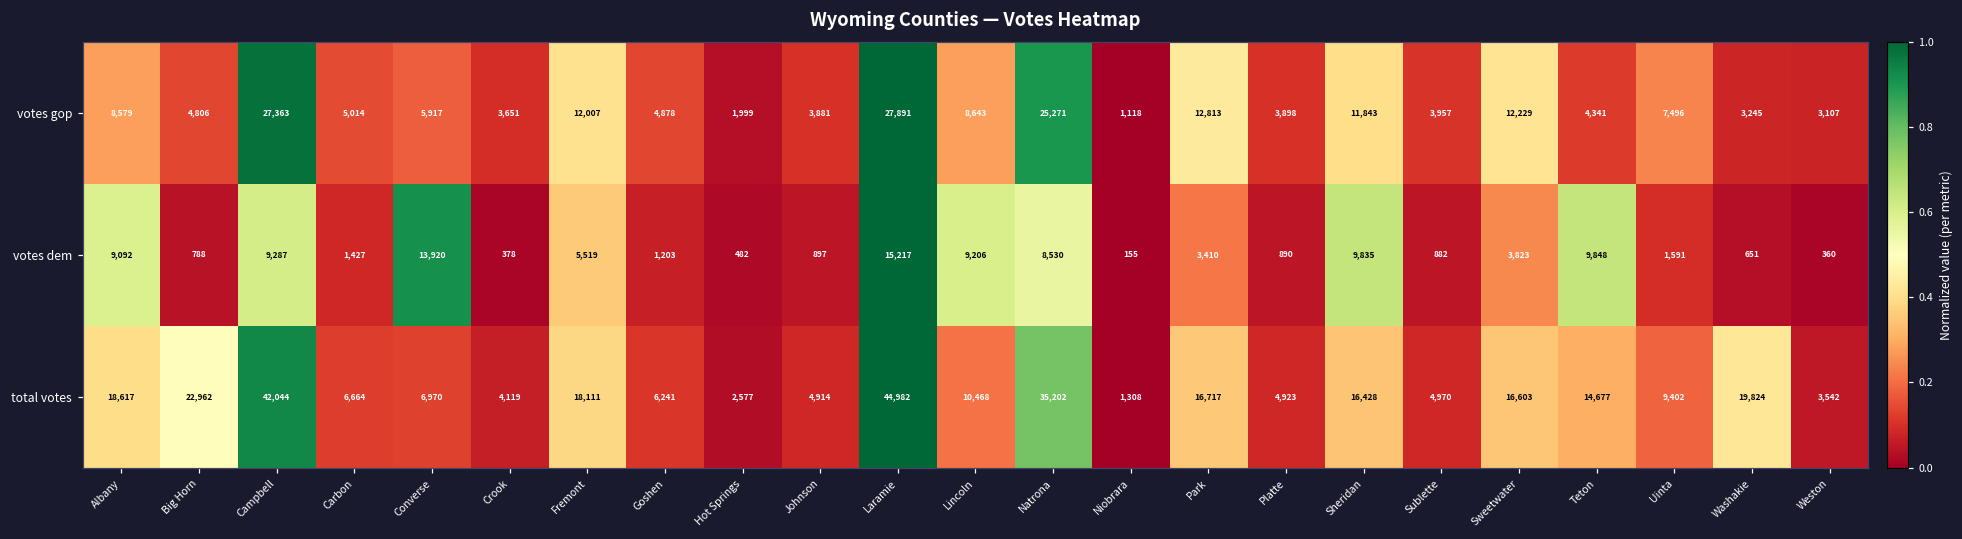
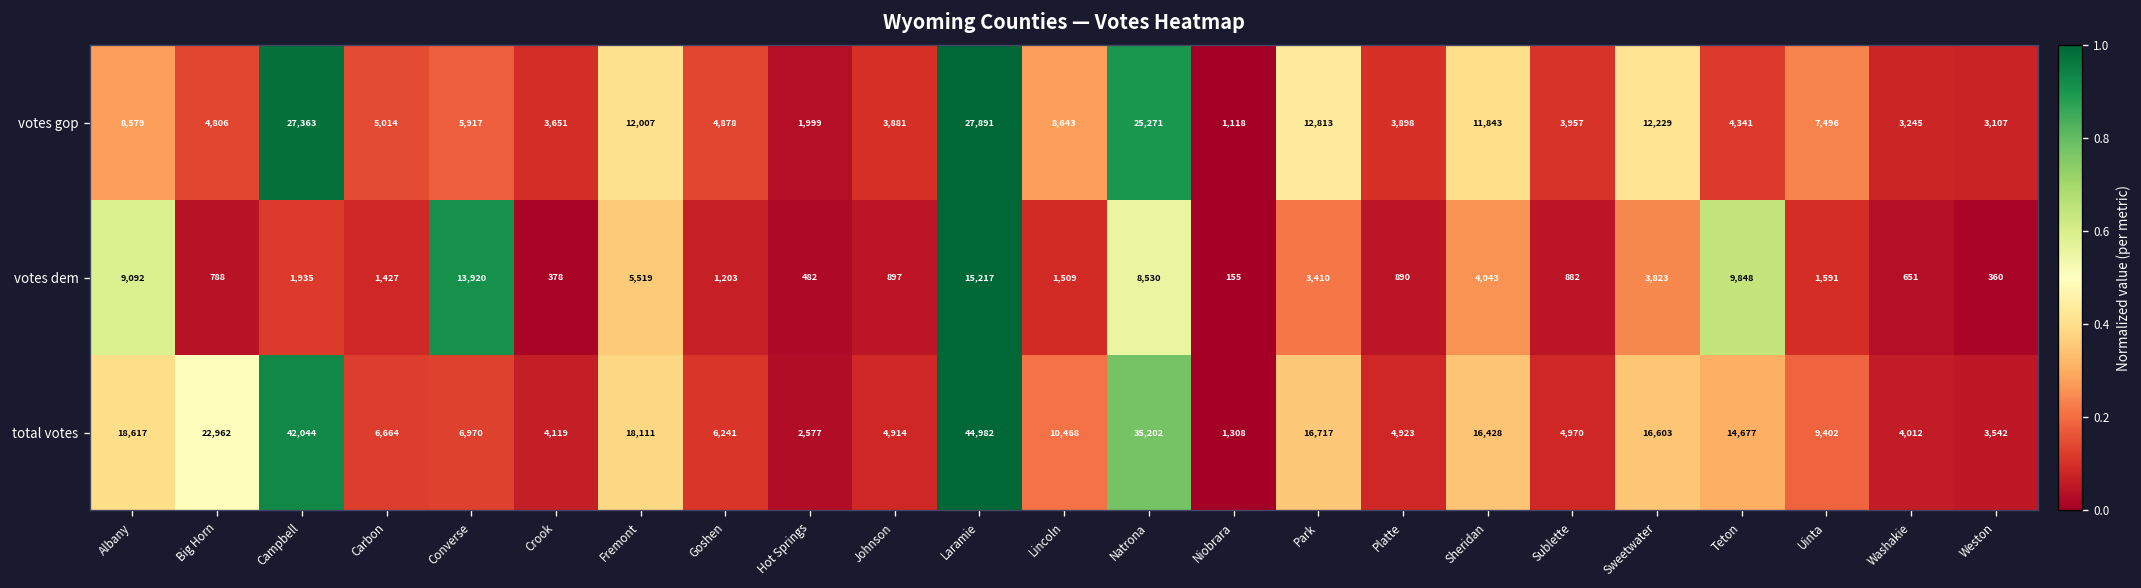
  {
    "votes gop": {
      "Albany": "8,579",
      "Big Horn": "4,806",
      "Campbell": "27,363",
      "Carbon": "5,014",
      "Converse": "5,917",
      "Crook": "3,651",
      "Fremont": "12,007",
      "Goshen": "4,878",
      "Hot Springs": "1,999",
      "Johnson": "3,881",
      "Laramie": "27,891",
      "Lincoln": "8,643",
      "Natrona": "25,271",
      "Niobrara": "1,118",
      "Park": "12,813",
      "Platte": "3,898",
      "Sheridan": "11,843",
      "Sublette": "3,957",
      "Sweetwater": "12,229",
      "Teton": "4,341",
      "Uinta": "7,496",
      "Washakie": "3,245",
      "Weston": "3,107"
    },
    "votes dem": {
      "Albany": "9,092",
      "Big Horn": "788",
-     "Campbell": "9,287",
+     "Campbell": "1,935",
      "Carbon": "1,427",
      "Converse": "13,920",
      "Crook": "378",
      "Fremont": "5,519",
      "Goshen": "1,203",
      "Hot Springs": "482",
      "Johnson": "897",
      "Laramie": "15,217",
-     "Lincoln": "9,206",
+     "Lincoln": "1,509",
      "Natrona": "8,530",
      "Niobrara": "155",
      "Park": "3,410",
      "Platte": "890",
-     "Sheridan": "9,835",
+     "Sheridan": "4,043",
      "Sublette": "882",
      "Sweetwater": "3,823",
      "Teton": "9,848",
      "Uinta": "1,591",
      "Washakie": "651",
      "Weston": "360"
    },
    "total votes": {
      "Albany": "18,617",
      "Big Horn": "22,962",
      "Campbell": "42,044",
      "Carbon": "6,664",
      "Converse": "6,970",
      "Crook": "4,119",
      "Fremont": "18,111",
      "Goshen": "6,241",
      "Hot Springs": "2,577",
      "Johnson": "4,914",
      "Laramie": "44,982",
      "Lincoln": "10,468",
      "Natrona": "35,202",
      "Niobrara": "1,308",
      "Park": "16,717",
      "Platte": "4,923",
      "Sheridan": "16,428",
      "Sublette": "4,970",
      "Sweetwater": "16,603",
      "Teton": "14,677",
      "Uinta": "9,402",
-     "Washakie": "19,824",
+     "Washakie": "4,012",
      "Weston": "3,542"
    }
  }
